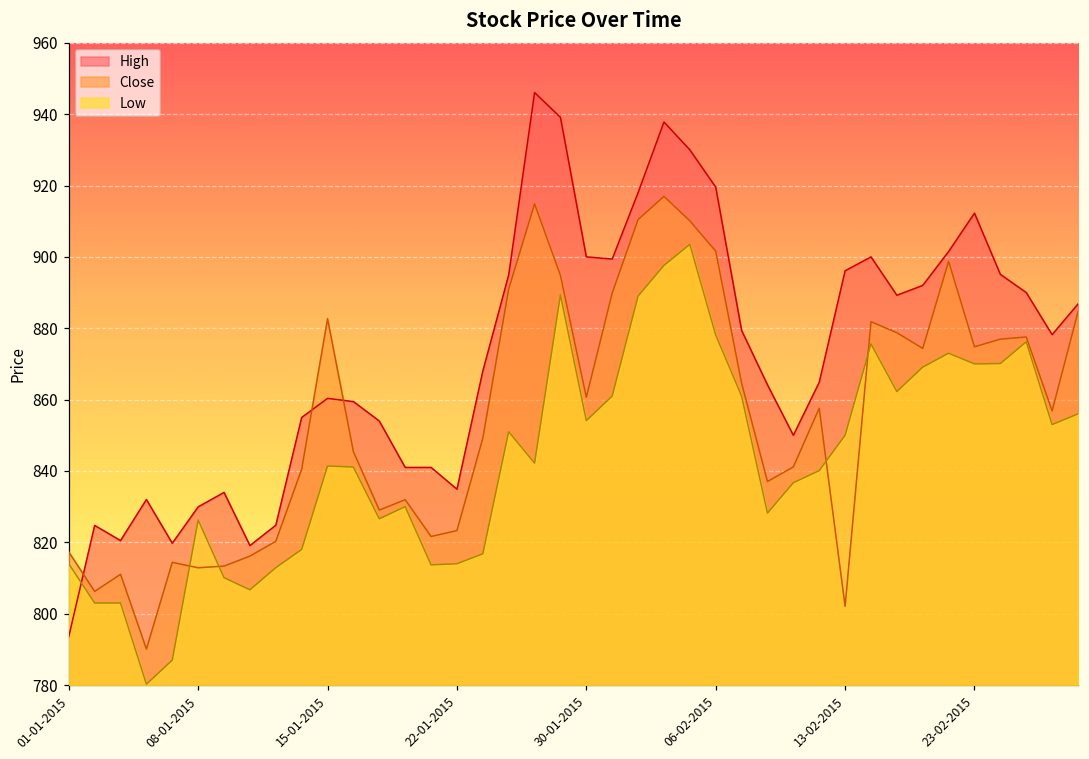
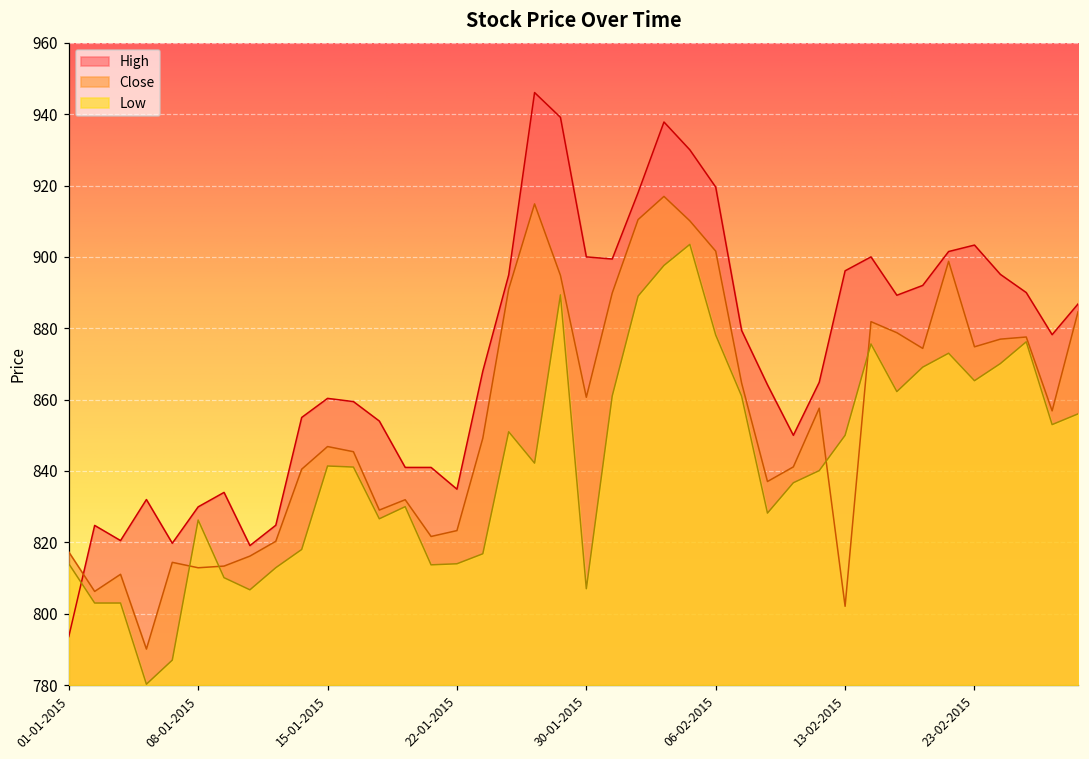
  {
    "High": {
      "01-01-2015": 794,
      "08-01-2015": 830,
      "15-01-2015": 860,
      "22-01-2015": 835,
      "30-01-2015": 900,
      "06-02-2015": 920,
      "13-02-2015": 896,
-     "23-02-2015": 912
+     "23-02-2015": 903
    },
    "Close": {
      "01-01-2015": 817,
      "08-01-2015": 813,
-     "15-01-2015": 883,
+     "15-01-2015": 847,
      "22-01-2015": 823,
      "30-01-2015": 861,
      "06-02-2015": 902,
      "13-02-2015": 802,
      "23-02-2015": 875
    },
    "Low": {
      "01-01-2015": 814,
      "08-01-2015": 826,
      "15-01-2015": 841,
      "22-01-2015": 814,
-     "30-01-2015": 854,
+     "30-01-2015": 807,
      "06-02-2015": 878,
      "13-02-2015": 850,
-     "23-02-2015": 870
+     "23-02-2015": 865
    }
  }
